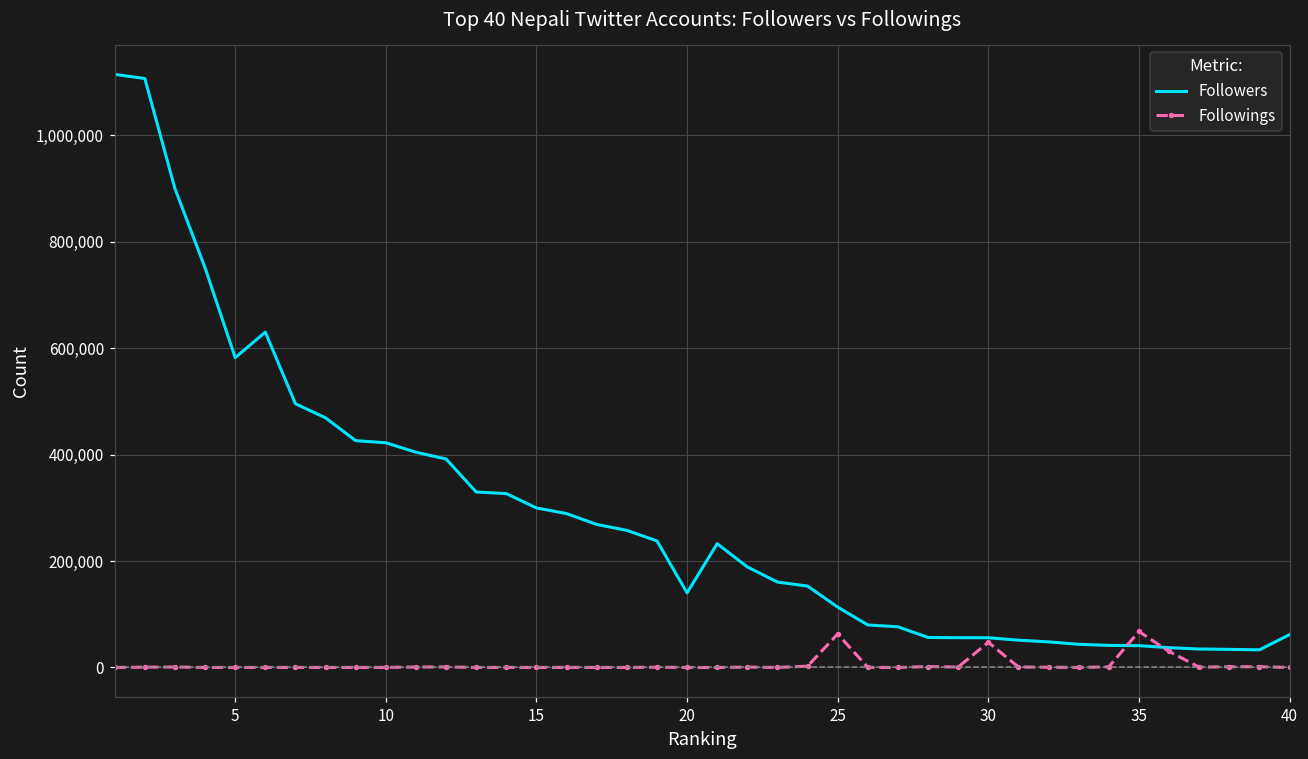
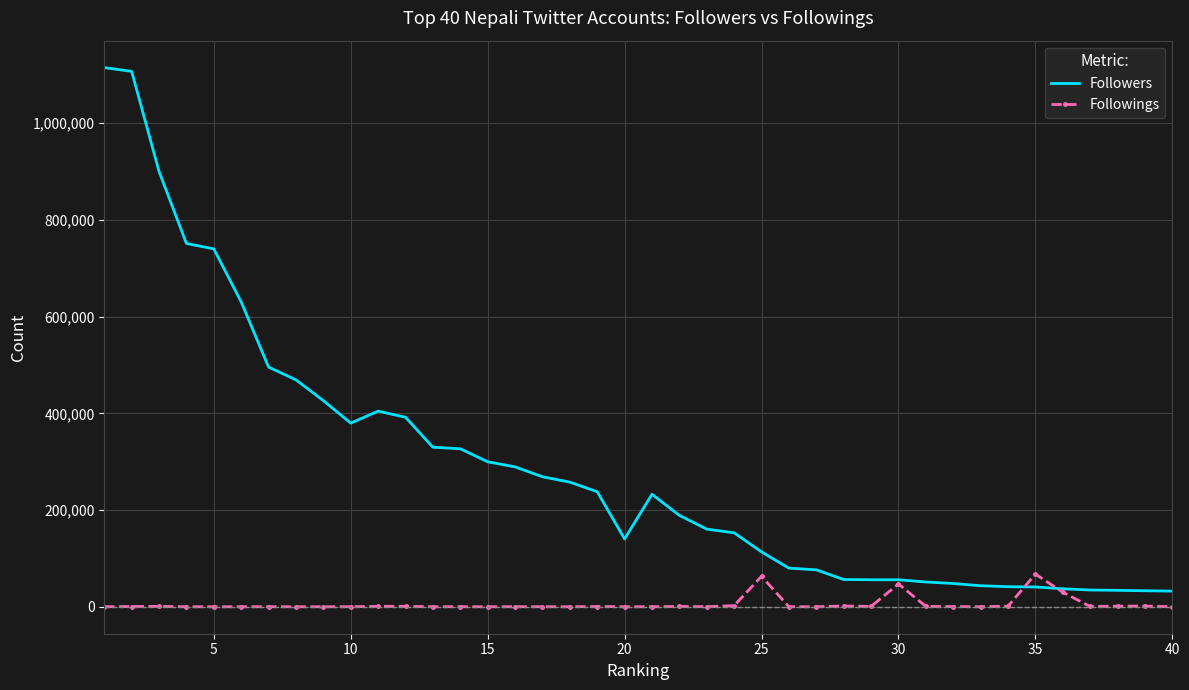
  {
    "Followers": {
-     "5": "580,000",
-     "10": "420,000",
+     "5": "740,000",
+     "10": "380,000",
      "15": "300,000",
      "20": "140,000",
      "25": "110,000",
      "30": "60,000",
      "35": "40,000",
-     "40": "60,000"
+     "40": "30,000"
    },
    "Followings": {
      "5": "0",
      "10": "0",
      "15": "0",
      "20": "0",
      "25": "60,000",
      "30": "50,000",
      "35": "70,000",
      "40": "0"
    }
  }
